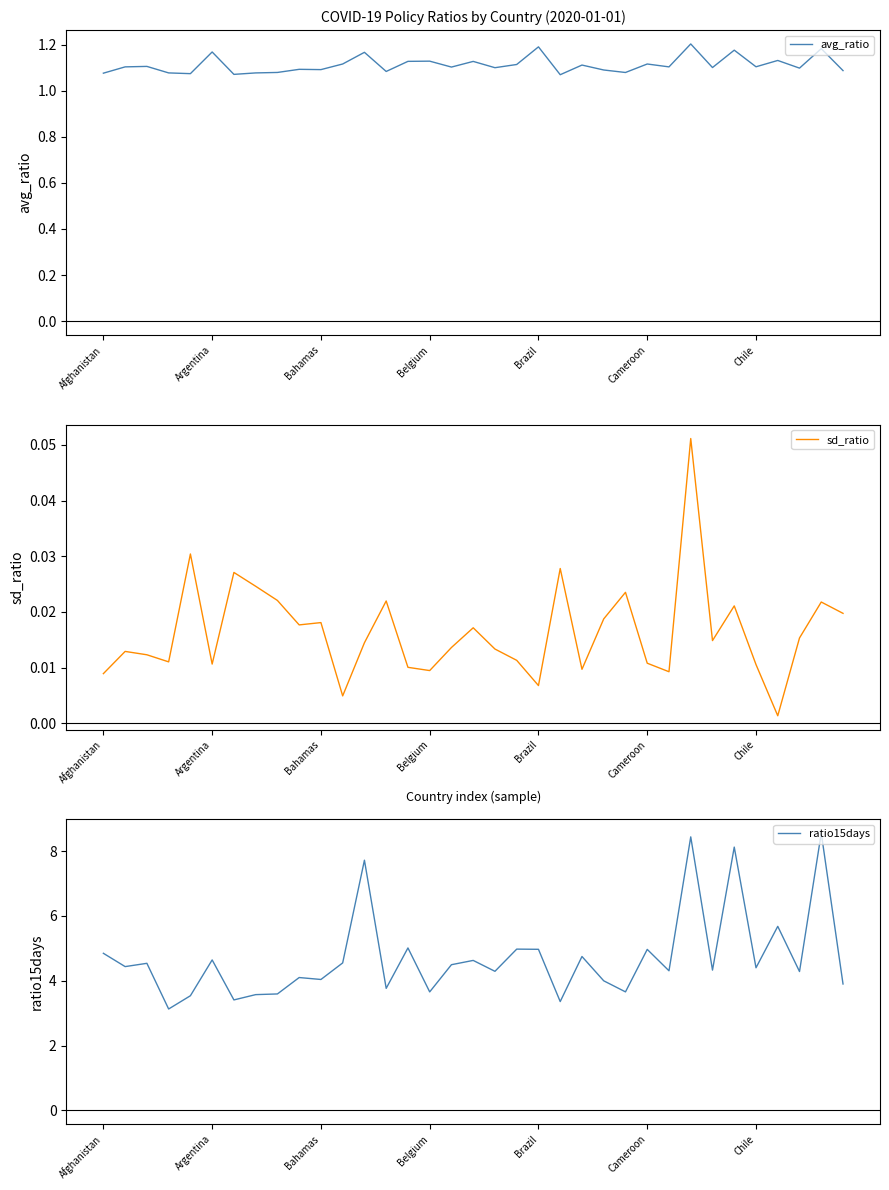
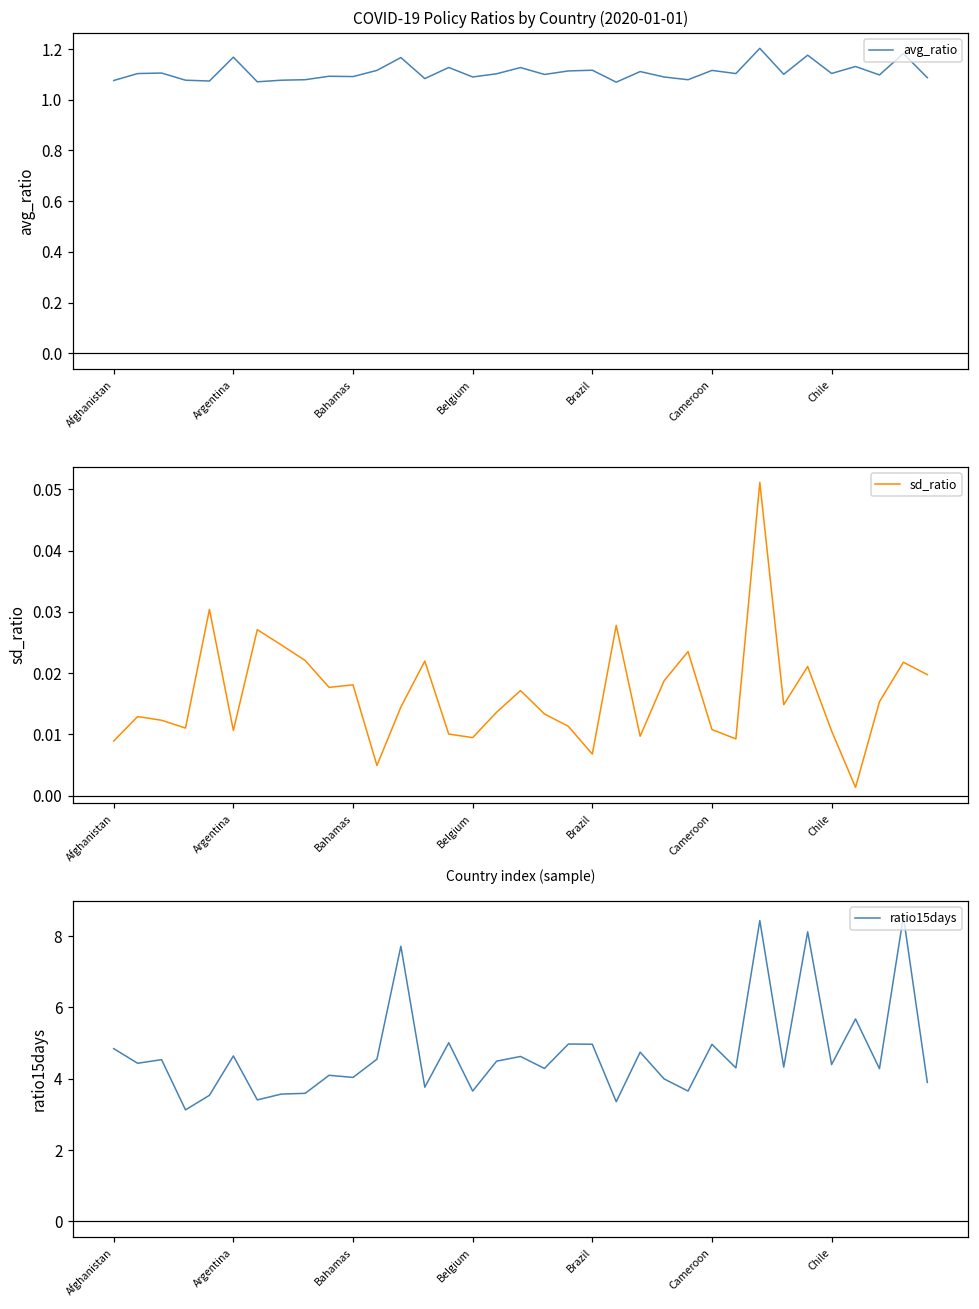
  {
    "COVID-19 Policy Ratios by Country (2020-01-01)": {
      "Afghanistan": 1.08,
      "Argentina": 1.17,
      "Bahamas": 1.09,
-     "Belgium": 1.13,
-     "Brazil": 1.19,
+     "Belgium": 1.09,
+     "Brazil": 1.12,
      "Cameroon": 1.12,
      "Chile": 1.10
    }
  }
